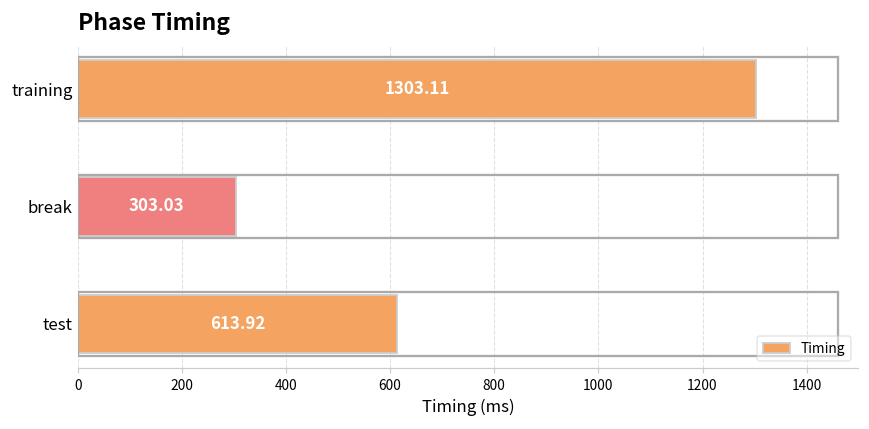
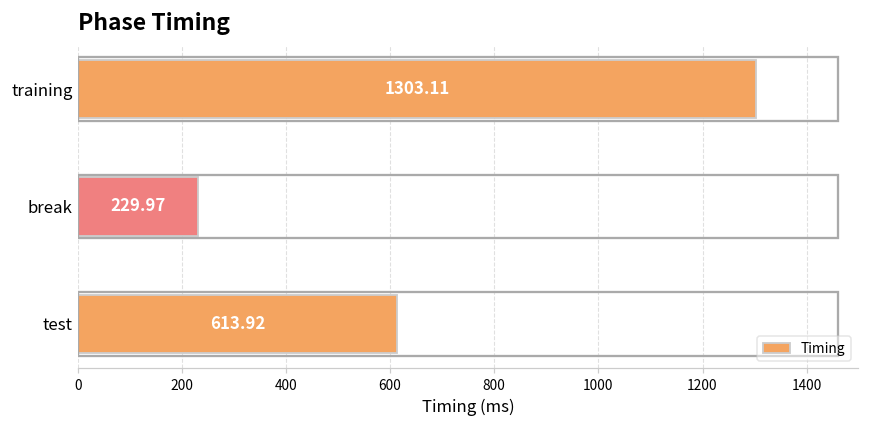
  {
    "training": 1303.11,
-   "break": 303.03,
+   "break": 229.97,
    "test": 613.92
  }
